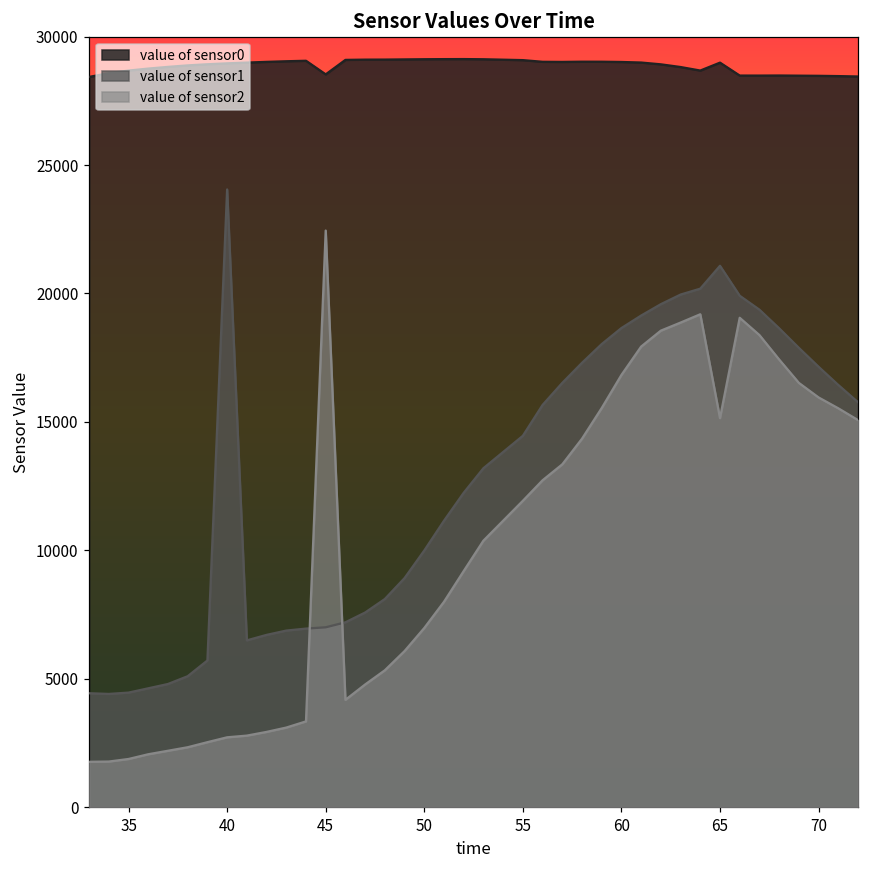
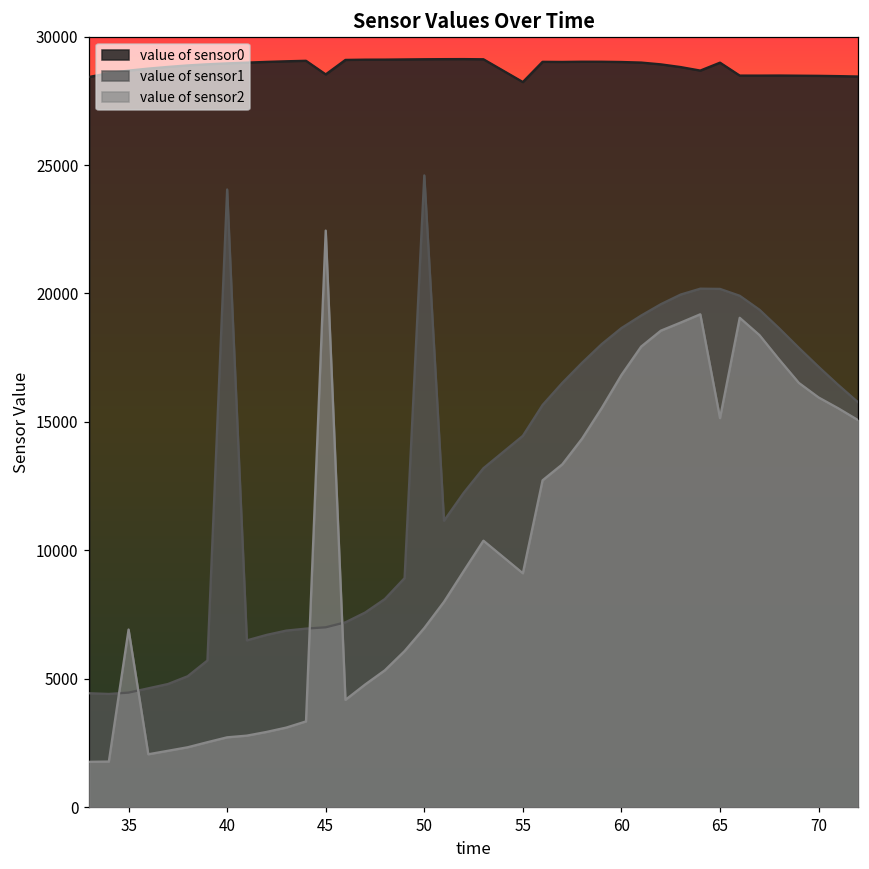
  {
    "value of sensor0": {
      "45": 28500,
      "50": 29100,
-     "55": 29100,
+     "55": 28200,
      "60": 29000,
      "65": 29000,
      "70": 28500
    },
    "value of sensor1": {
      "35": 4500,
      "40": 24100,
      "45": 7000,
-     "50": 10000,
+     "50": 24600,
      "55": 14500,
      "60": 18700,
-     "65": 21100,
+     "65": 20200,
      "70": 17100
    },
    "value of sensor2": {
-     "35": 1900,
+     "35": 6900,
      "40": 2700,
      "45": 22400,
      "50": 7000,
-     "55": 11900,
+     "55": 9100,
      "60": 16800,
      "65": 15100,
      "70": 16000
    }
  }
